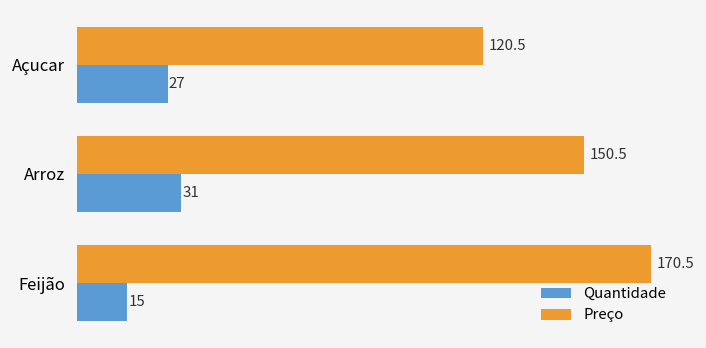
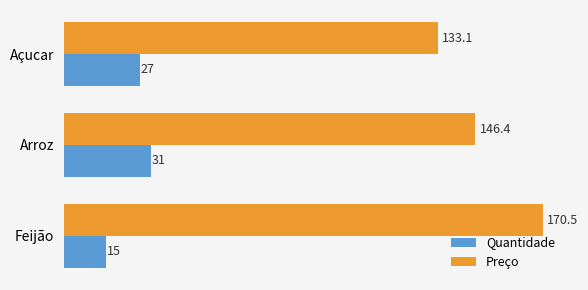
  {
    "Quantidade": {
      "Açucar": 27,
      "Arroz": 31,
      "Feijão": 15
    },
    "Preço": {
-     "Açucar": 120.5,
-     "Arroz": 150.5,
+     "Açucar": 133.1,
+     "Arroz": 146.4,
      "Feijão": 170.5
    }
  }
